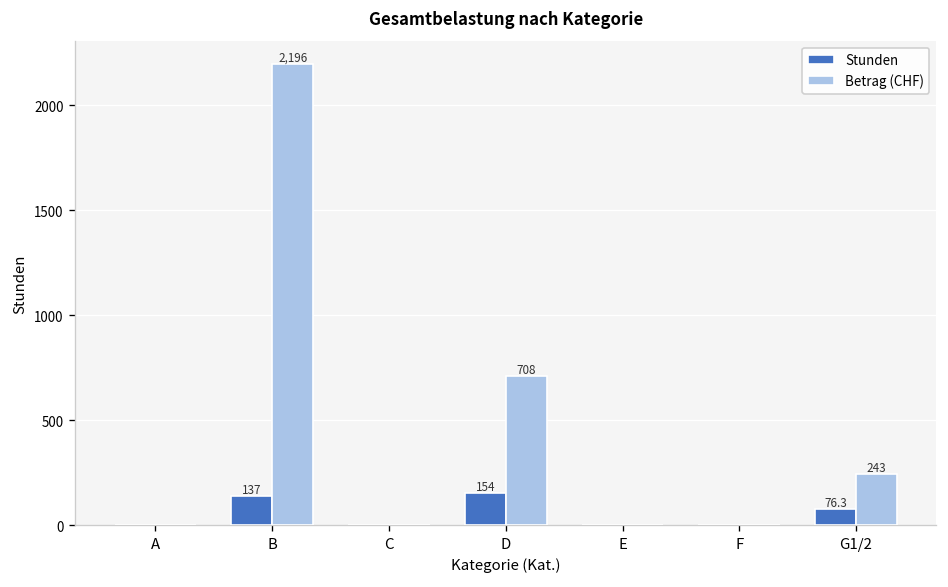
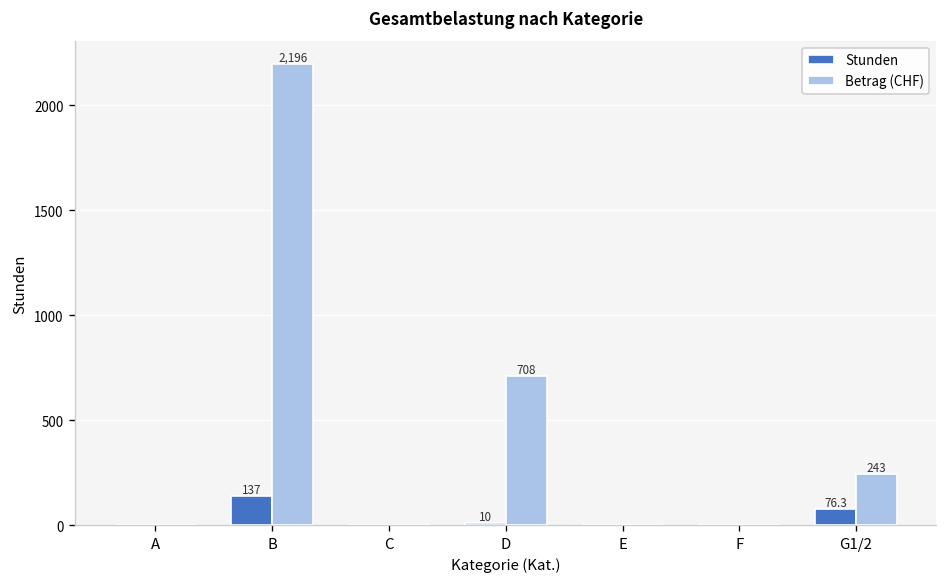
  {
    "Stunden": {
      "B": "137",
-     "D": "154",
+     "D": "10",
      "G1/2": "76.3"
    },
    "Betrag (CHF)": {
      "B": "2,196",
      "D": "708",
      "G1/2": "243"
    }
  }
